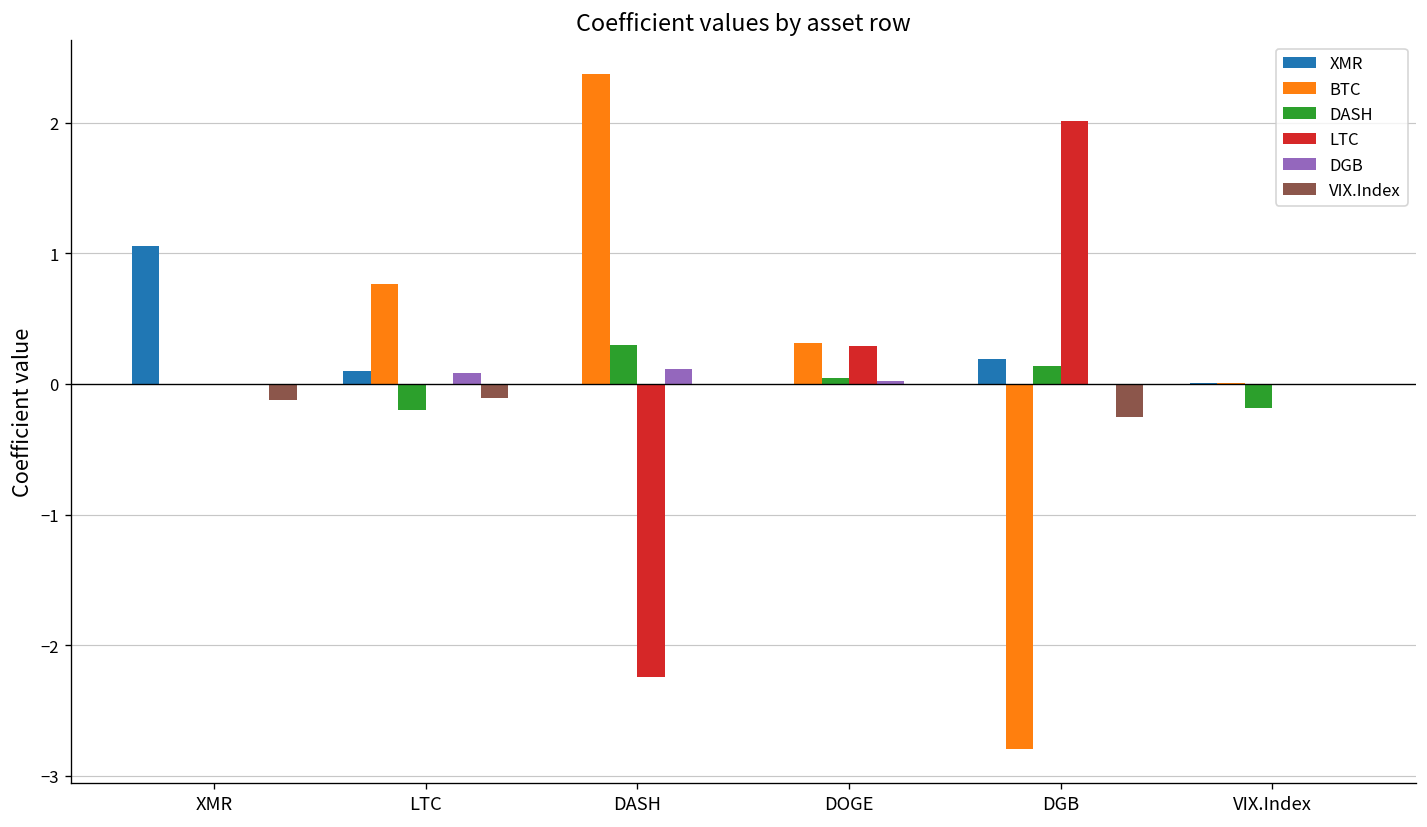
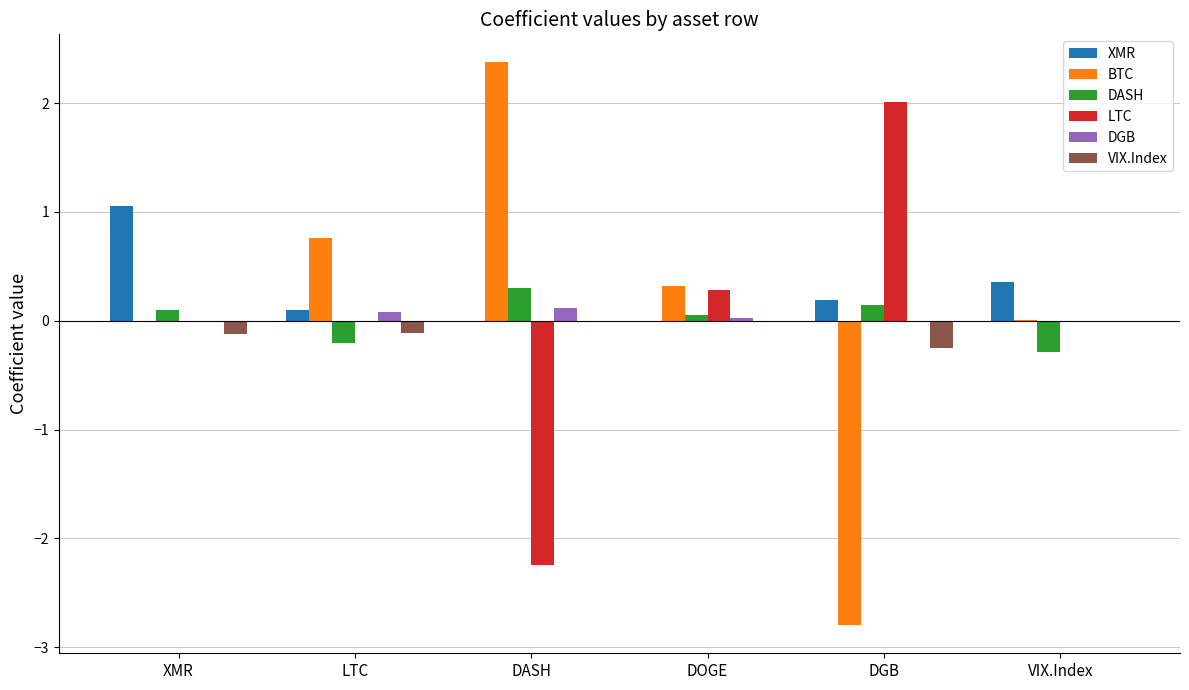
  {
    "XMR": {
      "XMR": 1.06,
      "LTC": 0.10,
      "DASH": 0.00,
      "DOGE": 0.00,
      "DGB": 0.19,
-     "VIX.Index": 0.01
+     "VIX.Index": 0.35
    },
    "BTC": {
      "XMR": 0.00,
      "LTC": 0.76,
      "DASH": 2.37,
      "DOGE": 0.31,
      "DGB": -2.80
    },
    "DASH": {
-     "XMR": 0.0,
+     "XMR": 0.1,
      "LTC": -0.20,
      "DASH": 0.30,
      "DOGE": 0.05,
      "DGB": 0.14,
-     "VIX.Index": -0.19
+     "VIX.Index": -0.28
    },
    "LTC": {
      "XMR": 0.00,
      "LTC": 0.00,
      "DASH": -2.24,
      "DOGE": 0.29,
      "DGB": 2.01,
      "VIX.Index": 0.00
    },
    "DGB": {
      "XMR": 0.00,
      "LTC": 0.08,
      "DASH": 0.12,
      "DGB": 0.00,
      "VIX.Index": 0.00
    },
    "VIX.Index": {
      "XMR": -0.12,
      "LTC": -0.11,
      "DASH": 0.00,
      "DOGE": 0.00,
      "DGB": -0.25,
      "VIX.Index": 0.00
    }
  }
